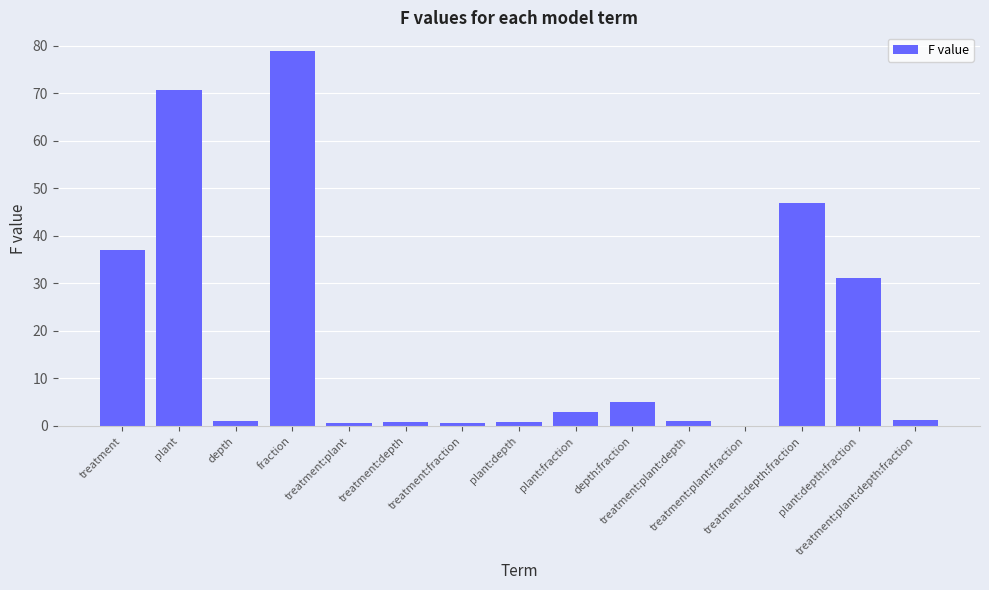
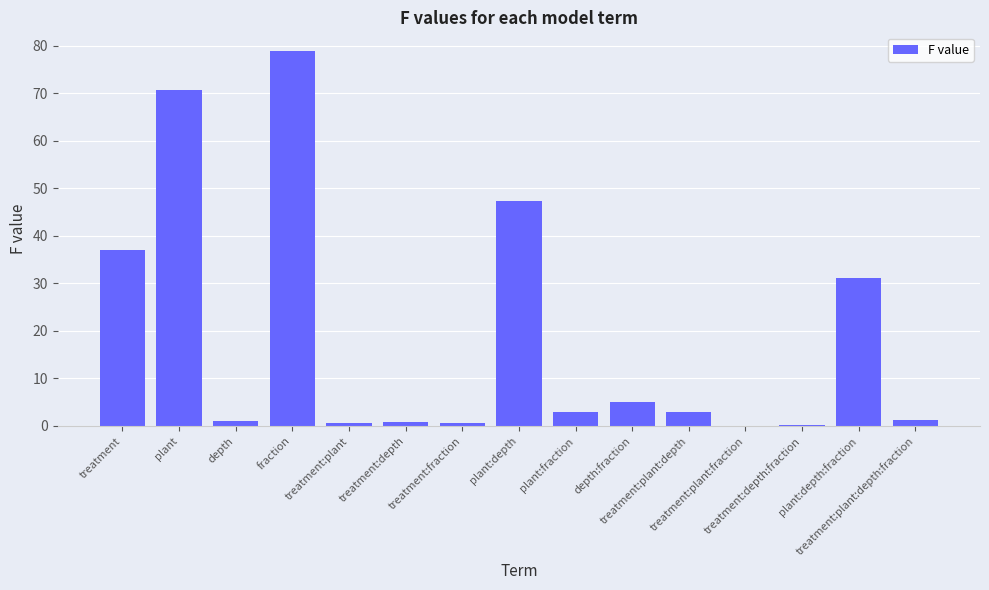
  {
    "treatment": 37,
    "plant": 71,
    "depth": 1,
    "fraction": 79,
    "treatment:plant": 1,
    "treatment:depth": 1,
    "treatment:fraction": 1,
-   "plant:depth": 1,
+   "plant:depth": 47,
    "plant:fraction": 3,
    "depth:fraction": 5,
-   "treatment:plant:depth": 1,
-   "treatment:depth:fraction": 47,
+   "treatment:plant:depth": 3,
+   "treatment:depth:fraction": 0,
    "plant:depth:fraction": 31,
    "treatment:plant:depth:fraction": 1
  }
